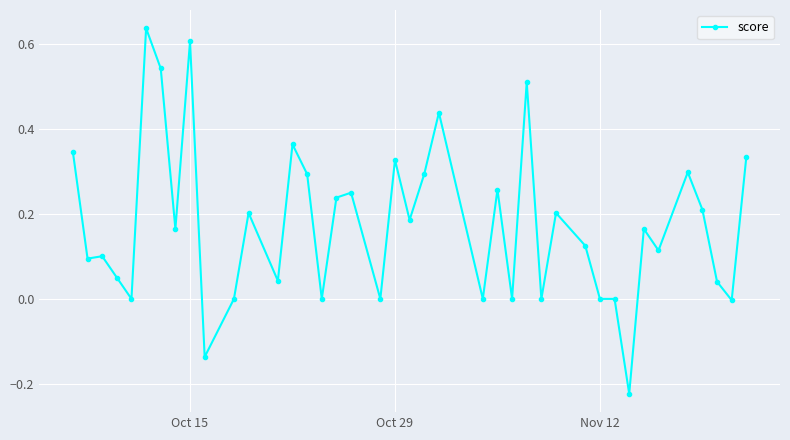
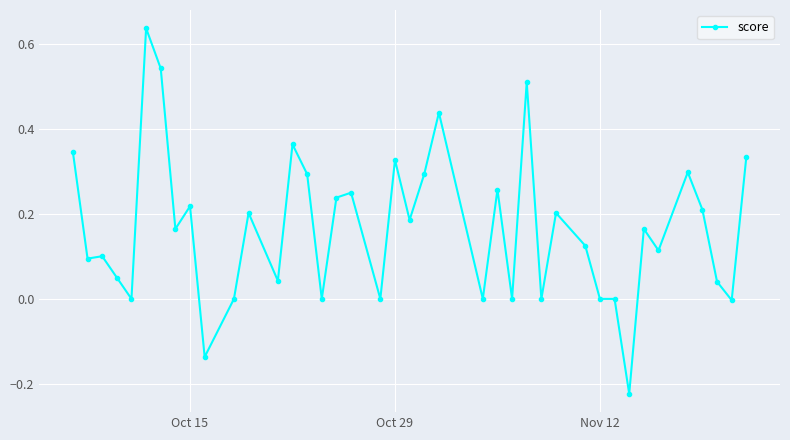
  {
-   "Oct 15": 0.61,
+   "Oct 15": 0.22,
    "Oct 29": 0.33,
    "Nov 12": 0.00
  }
